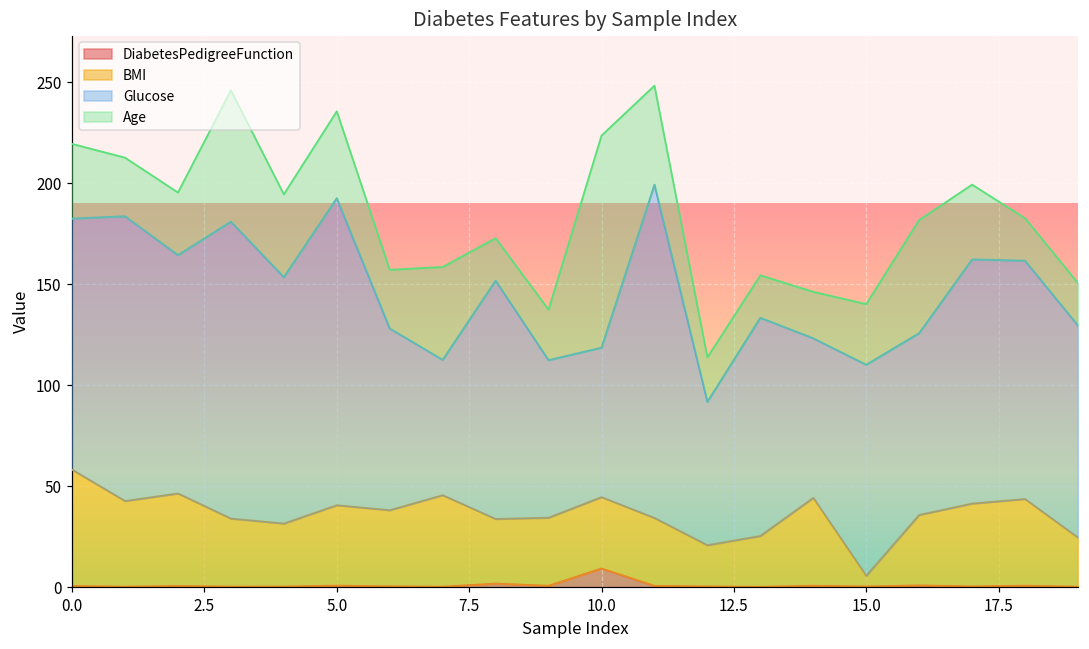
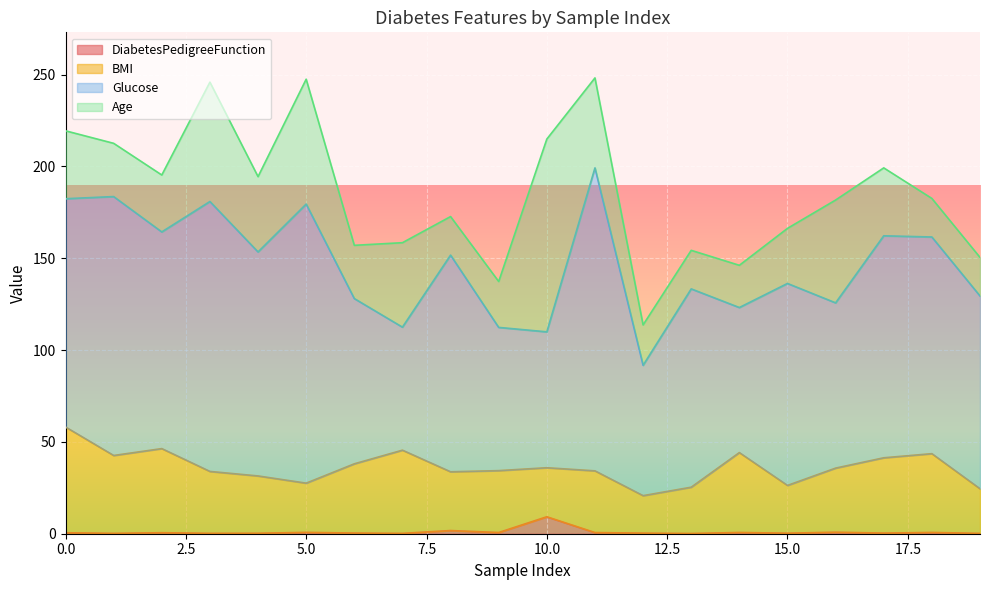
  {
    "DiabetesPedigreeFunction": {
      "0.0": 1,
      "5.0": 1,
      "10.0": 9,
      "15.0": 0
    },
    "BMI": {
      "0.0": 58,
-     "5.0": 40,
-     "10.0": 35,
-     "15.0": 5
+     "5.0": 27,
+     "10.0": 27,
+     "15.0": 26
    },
    "Glucose": {
      "0.0": 124,
      "5.0": 152,
      "10.0": 74,
-     "15.0": 105
+     "15.0": 110
    },
    "Age": {
      "0.0": 37,
-     "5.0": 43,
+     "5.0": 68,
      "10.0": 105,
      "15.0": 30
    }
  }
